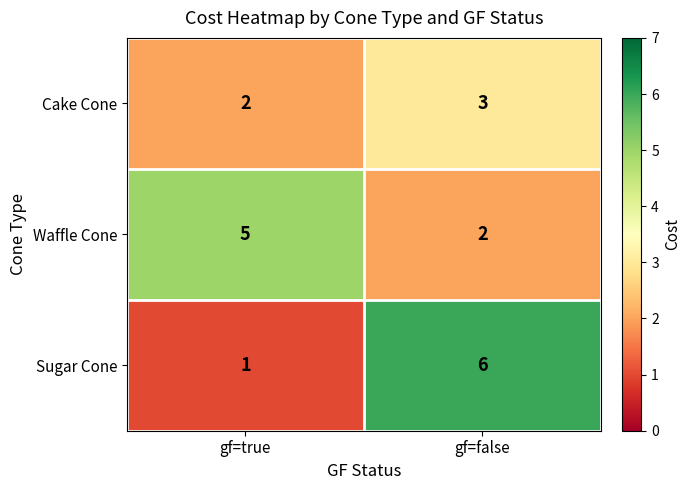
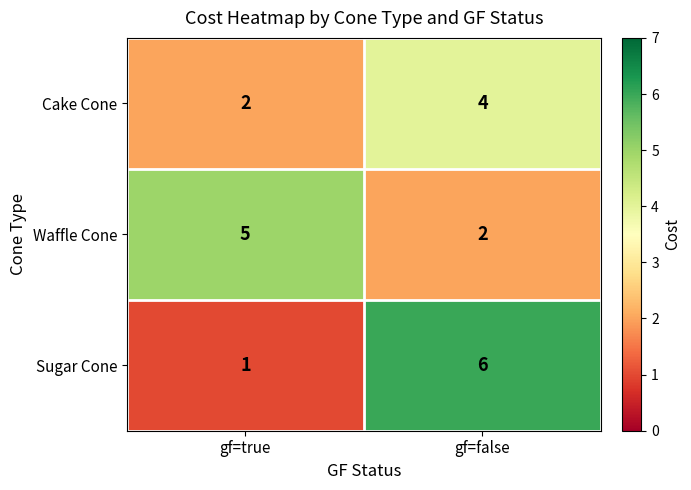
  {
    "Cake Cone": {
      "gf=true": 2,
-     "gf=false": 3
+     "gf=false": 4
    },
    "Waffle Cone": {
      "gf=true": 5,
      "gf=false": 2
    },
    "Sugar Cone": {
      "gf=true": 1,
      "gf=false": 6
    }
  }
